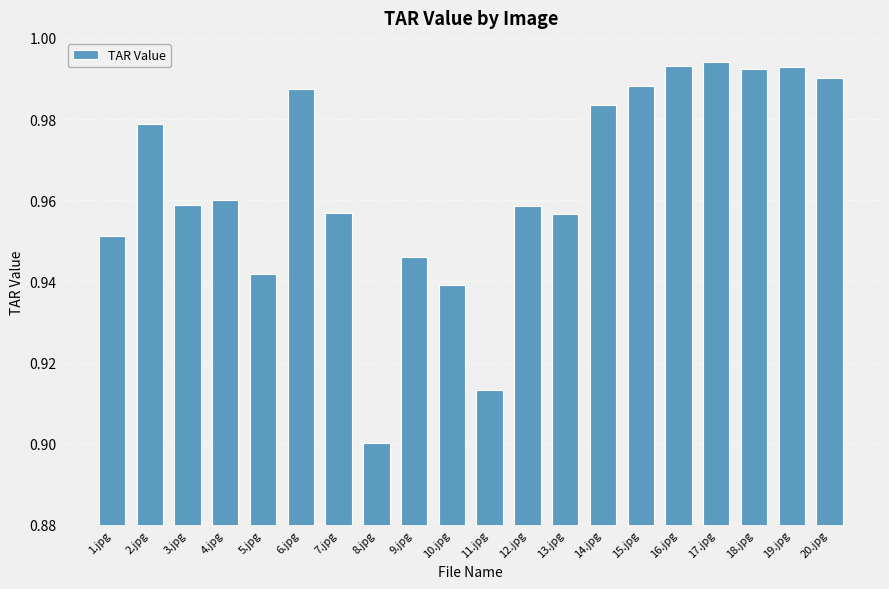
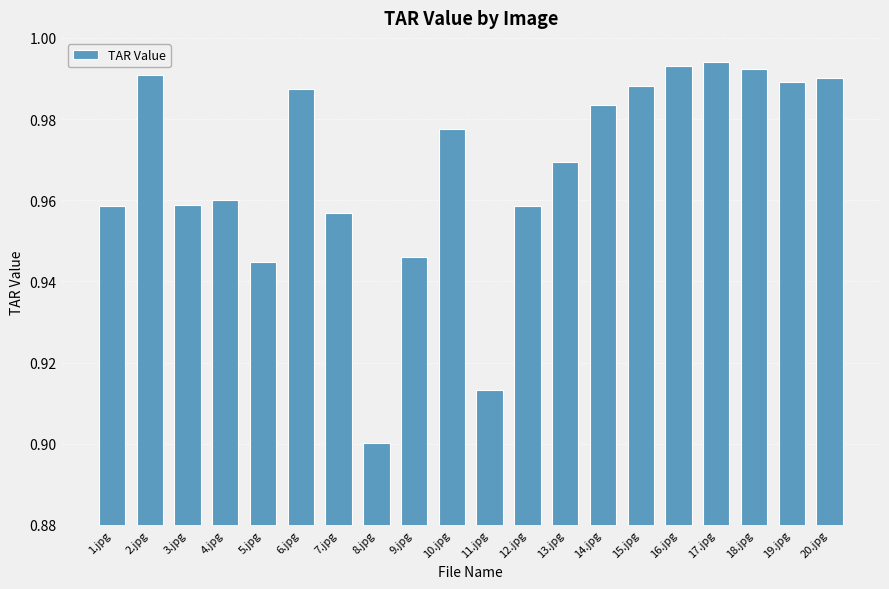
  {
-   "1.jpg": 0.951,
-   "2.jpg": 0.979,
+   "1.jpg": 0.959,
+   "2.jpg": 0.991,
    "3.jpg": 0.959,
    "4.jpg": 0.960,
-   "5.jpg": 0.942,
+   "5.jpg": 0.945,
    "6.jpg": 0.987,
    "7.jpg": 0.957,
    "8.jpg": 0.900,
    "9.jpg": 0.946,
-   "10.jpg": 0.939,
+   "10.jpg": 0.977,
    "11.jpg": 0.913,
    "12.jpg": 0.958,
-   "13.jpg": 0.957,
+   "13.jpg": 0.970,
    "14.jpg": 0.984,
    "15.jpg": 0.988,
    "16.jpg": 0.993,
    "17.jpg": 0.994,
    "18.jpg": 0.992,
-   "19.jpg": 0.993,
+   "19.jpg": 0.989,
    "20.jpg": 0.990
  }
